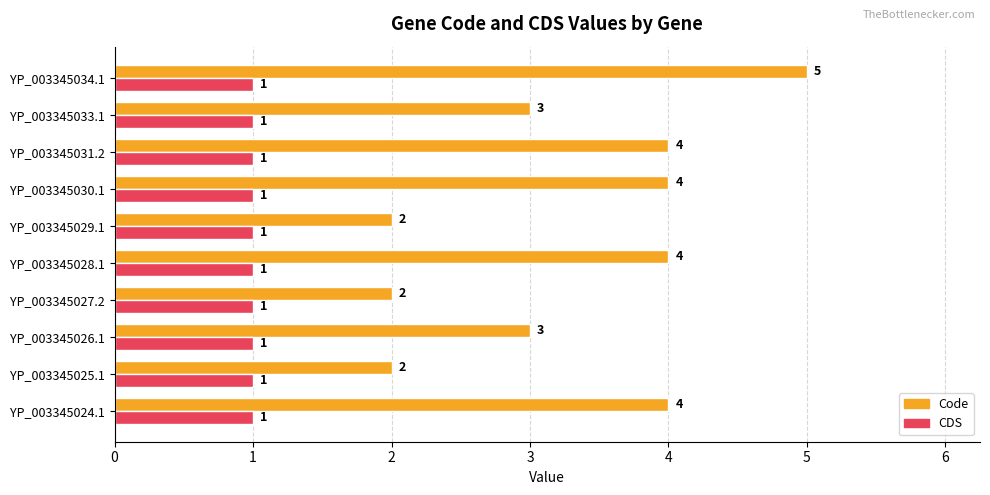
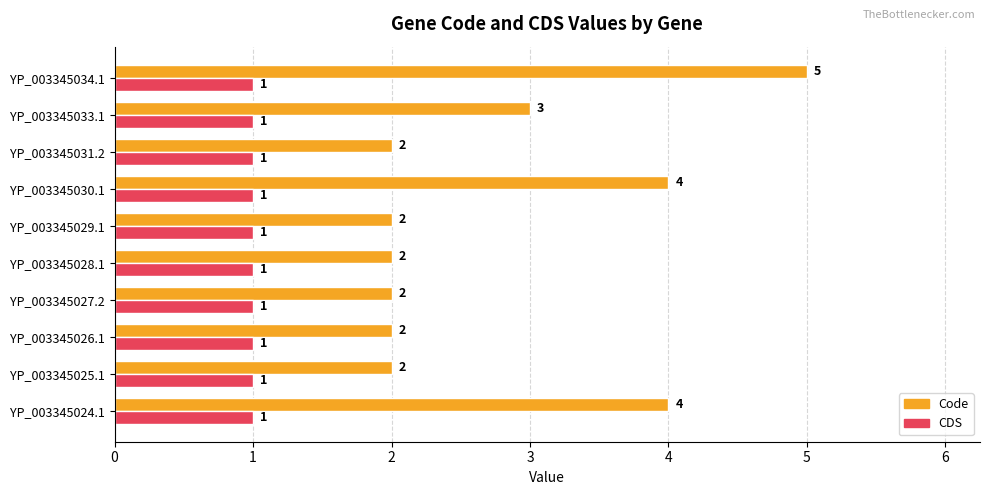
  {
    "Code": {
      "YP_003345034.1": 5,
      "YP_003345033.1": 3,
-     "YP_003345031.2": 4,
+     "YP_003345031.2": 2,
      "YP_003345030.1": 4,
      "YP_003345029.1": 2,
-     "YP_003345028.1": 4,
+     "YP_003345028.1": 2,
      "YP_003345027.2": 2,
-     "YP_003345026.1": 3,
+     "YP_003345026.1": 2,
      "YP_003345025.1": 2,
      "YP_003345024.1": 4
    },
    "CDS": {
      "YP_003345034.1": 1,
      "YP_003345033.1": 1,
      "YP_003345031.2": 1,
      "YP_003345030.1": 1,
      "YP_003345029.1": 1,
      "YP_003345028.1": 1,
      "YP_003345027.2": 1,
      "YP_003345026.1": 1,
      "YP_003345025.1": 1,
      "YP_003345024.1": 1
    }
  }
